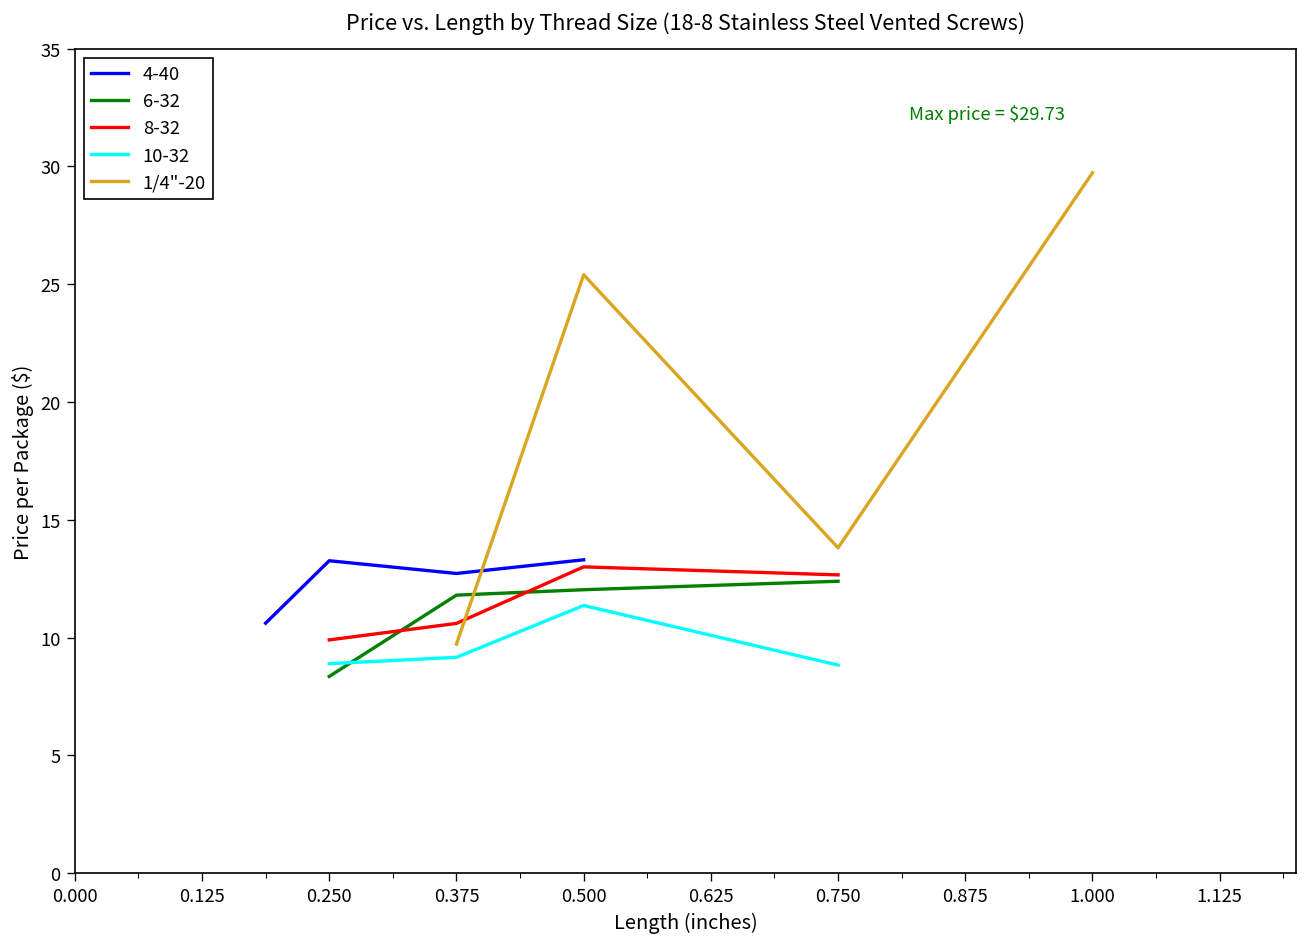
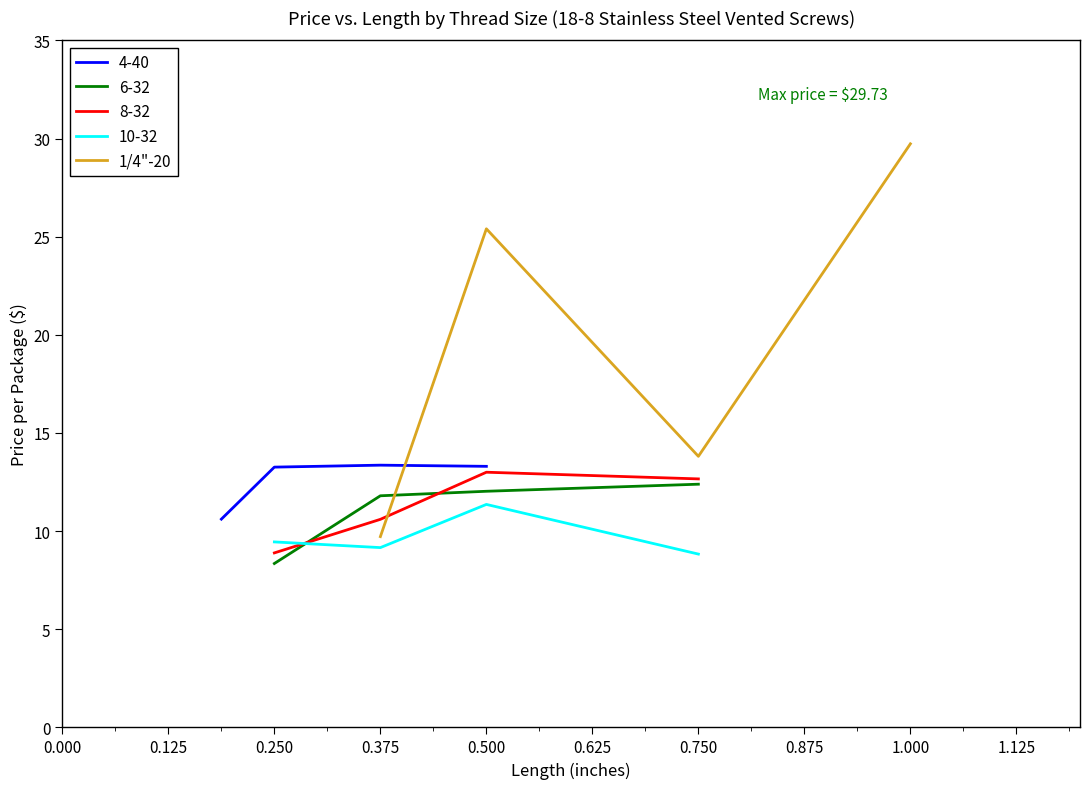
  {
    "4-40": {
      "0.250": 13.3,
-     "0.375": 12.7,
+     "0.375": 13.4,
      "0.500": 13.3
    },
    "6-32": {
      "0.250": 8.4,
      "0.375": 11.8,
      "0.500": 12.0,
      "0.750": 12.4
    },
    "8-32": {
-     "0.250": 9.9,
+     "0.250": 8.9,
      "0.375": 10.6,
      "0.500": 13.0,
      "0.750": 12.7
    },
    "10-32": {
-     "0.250": 8.9,
+     "0.250": 9.5,
      "0.375": 9.2,
      "0.500": 11.4,
      "0.750": 8.8
    },
    "1/4\"-20": {
      "0.375": 9.7,
      "0.500": 25.4,
      "0.750": 13.8,
      "1.000": 29.7
    }
  }
